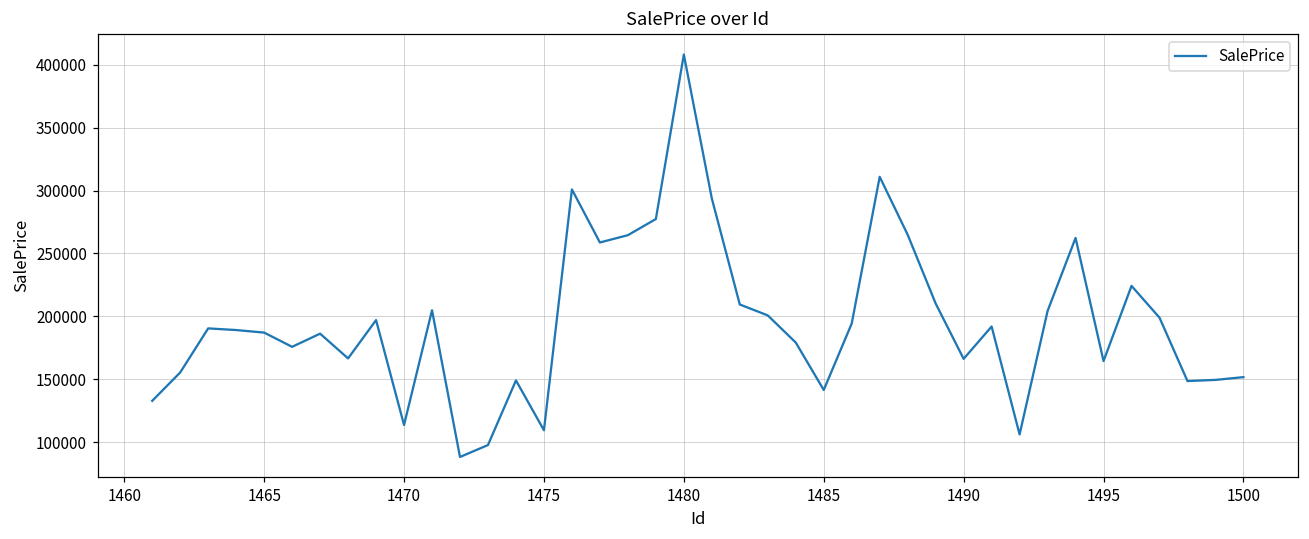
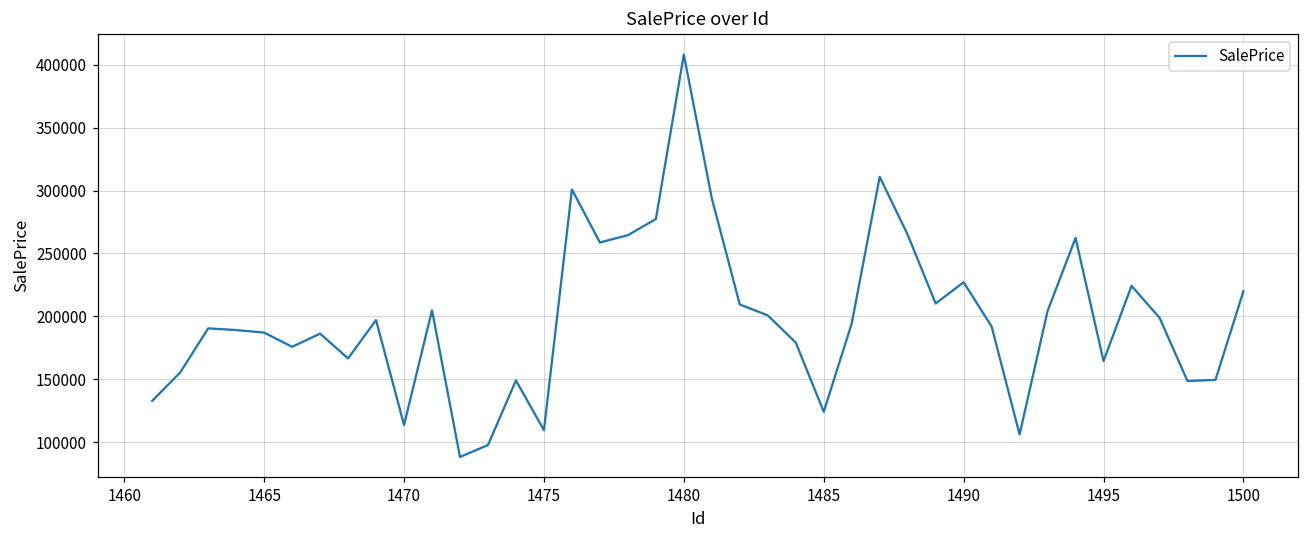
  {
    "1465": 187000,
    "1470": 114000,
    "1475": 109000,
    "1480": 408000,
-   "1485": 141000,
-   "1490": 166000,
+   "1485": 124000,
+   "1490": 227000,
    "1495": 164000,
-   "1500": 152000
+   "1500": 220000
  }
